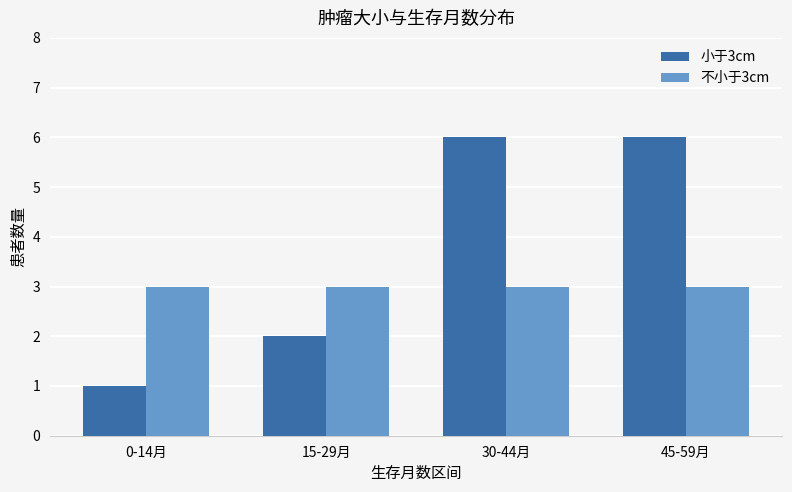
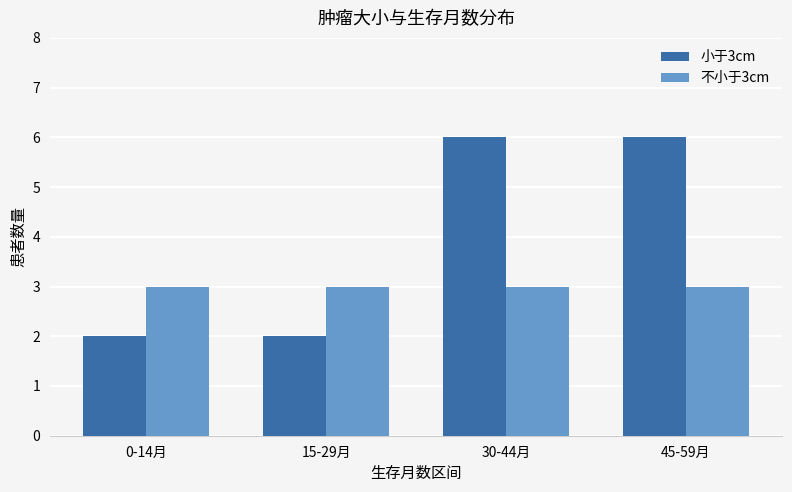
  {
    "小于3cm": {
-     "0-14月": 1,
+     "0-14月": 2,
      "15-29月": 2,
      "30-44月": 6,
      "45-59月": 6
    },
    "不小于3cm": {
      "0-14月": 3,
      "15-29月": 3,
      "30-44月": 3,
      "45-59月": 3
    }
  }
